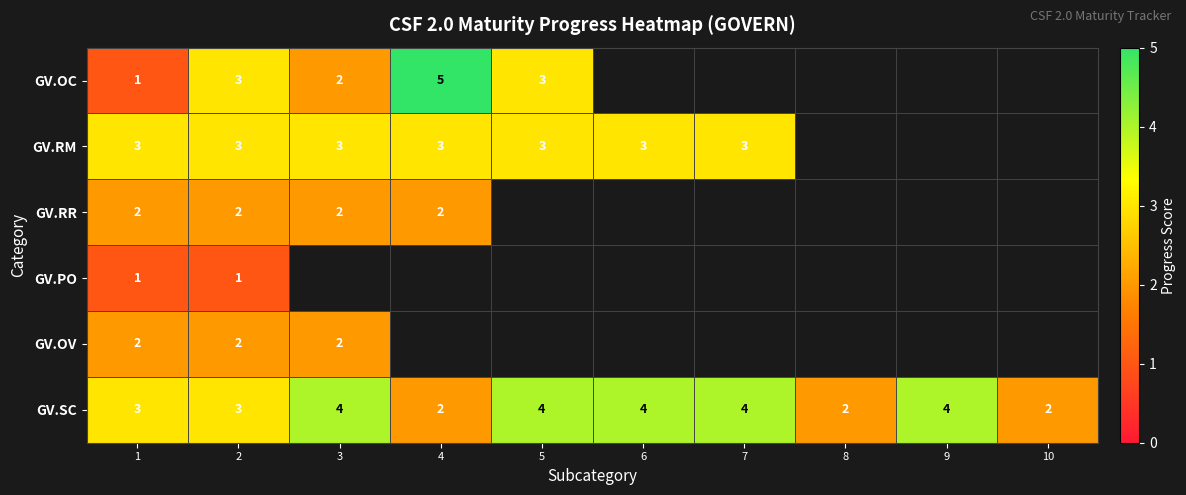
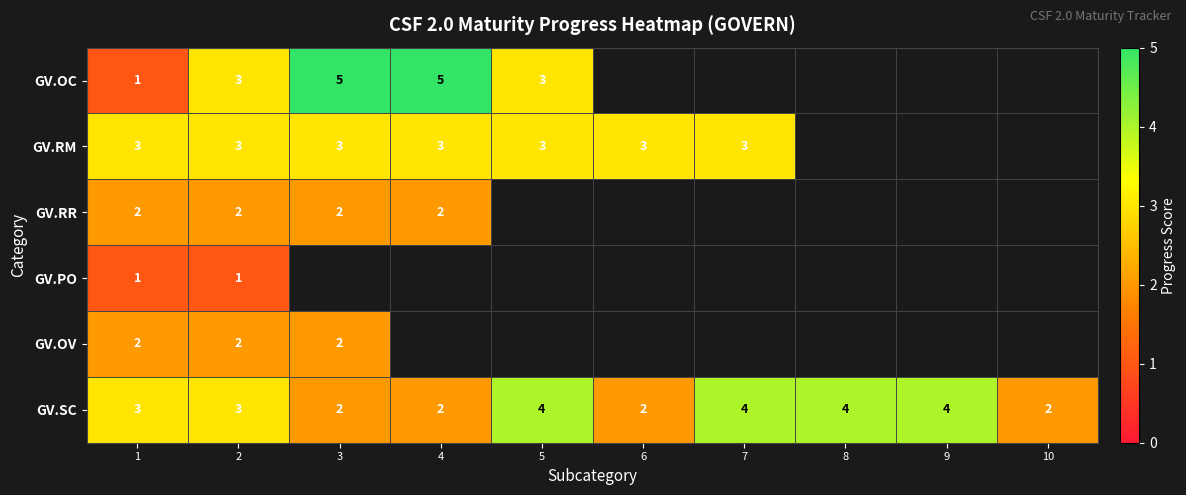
  {
    "GV.OC": {
      "1": 1,
      "2": 3,
-     "3": 2,
+     "3": 5,
      "4": 5,
      "5": 3
    },
    "GV.RM": {
      "1": 3,
      "2": 3,
      "3": 3,
      "4": 3,
      "5": 3,
      "6": 3,
      "7": 3
    },
    "GV.RR": {
      "1": 2,
      "2": 2,
      "3": 2,
      "4": 2
    },
    "GV.PO": {
      "1": 1,
      "2": 1
    },
    "GV.OV": {
      "1": 2,
      "2": 2,
      "3": 2
    },
    "GV.SC": {
      "1": 3,
      "2": 3,
-     "3": 4,
+     "3": 2,
      "4": 2,
      "5": 4,
-     "6": 4,
+     "6": 2,
      "7": 4,
-     "8": 2,
+     "8": 4,
      "9": 4,
      "10": 2
    }
  }
